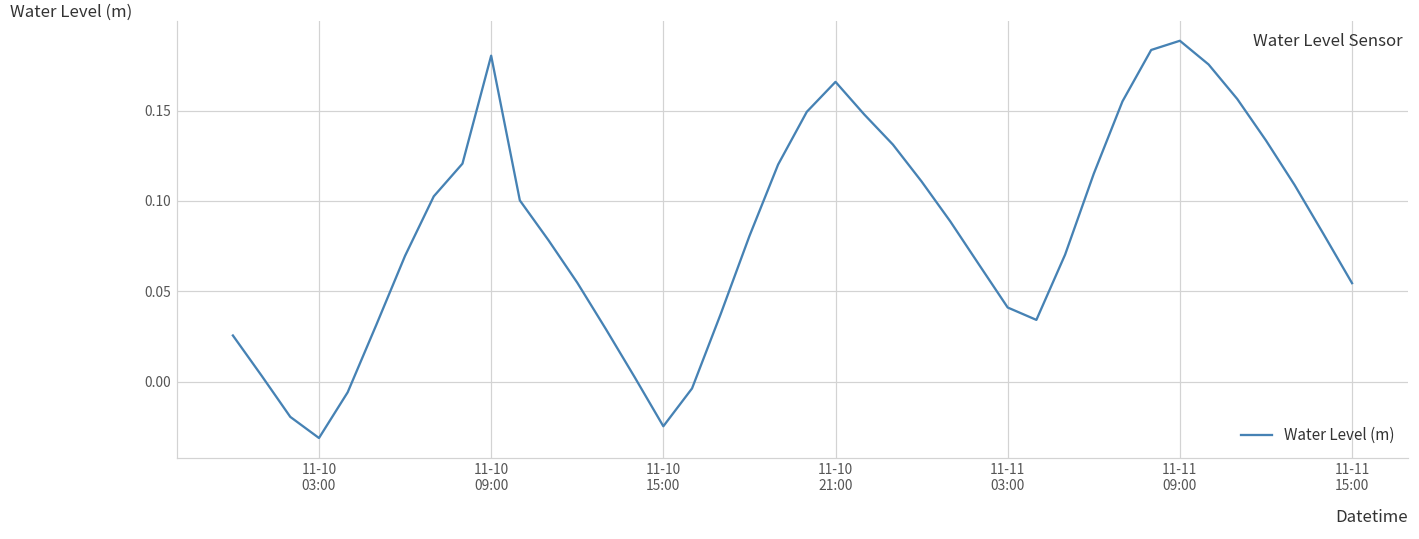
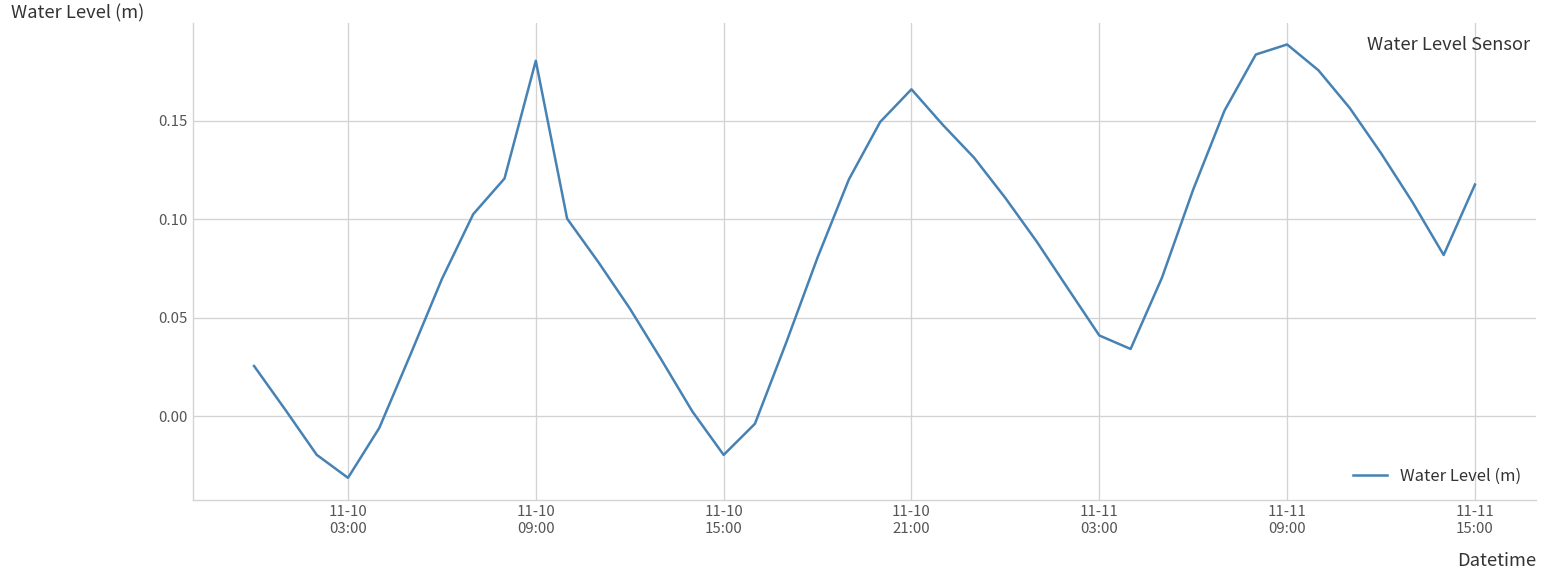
  {
    "11-10 03:00": -0.031,
    "11-10 09:00": 0.180,
-   "11-10 15:00": -0.025,
+   "11-10 15:00": -0.020,
    "11-10 21:00": 0.166,
    "11-11 03:00": 0.041,
    "11-11 09:00": 0.189,
-   "11-11 15:00": 0.054
+   "11-11 15:00": 0.118
  }
